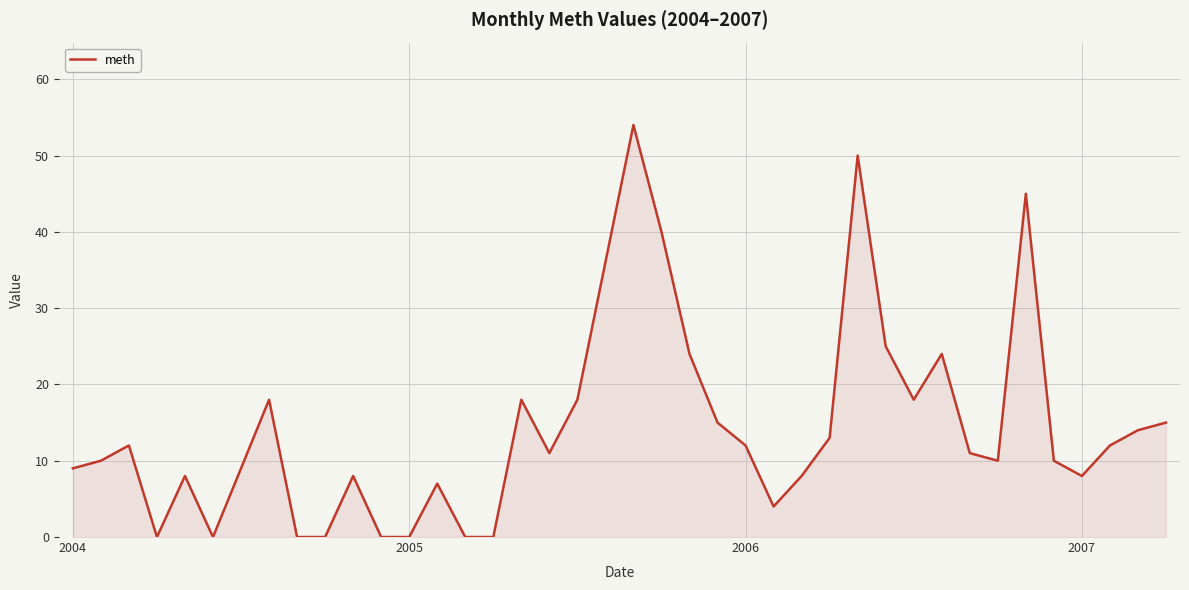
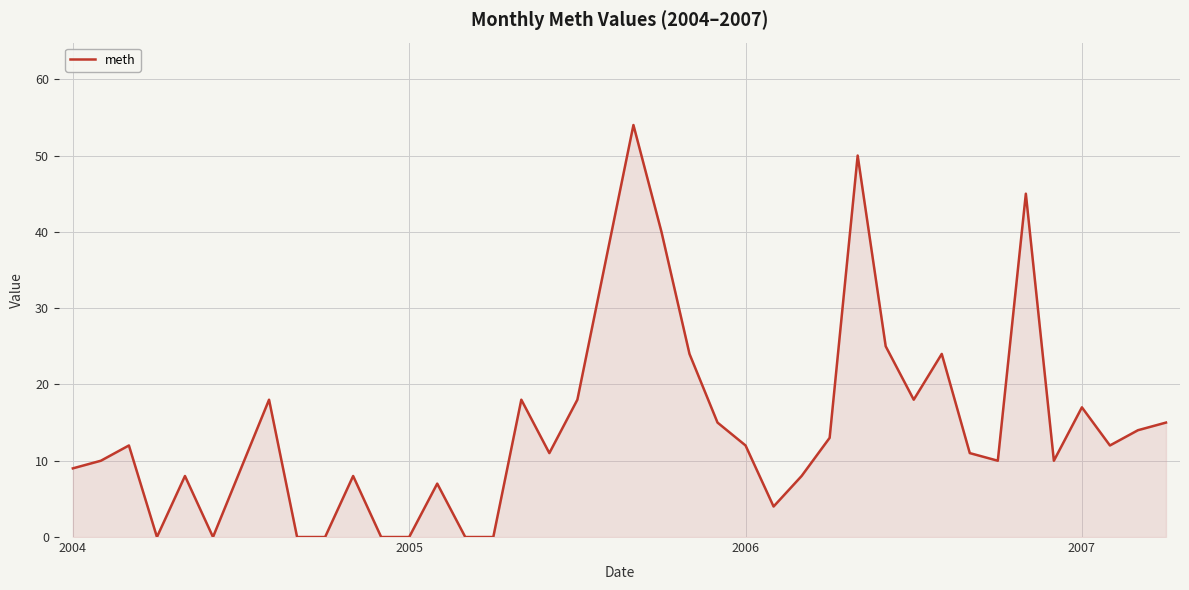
  {
    "2004": 9,
    "2005": 0,
    "2006": 12,
-   "2007": 8
+   "2007": 17
  }
